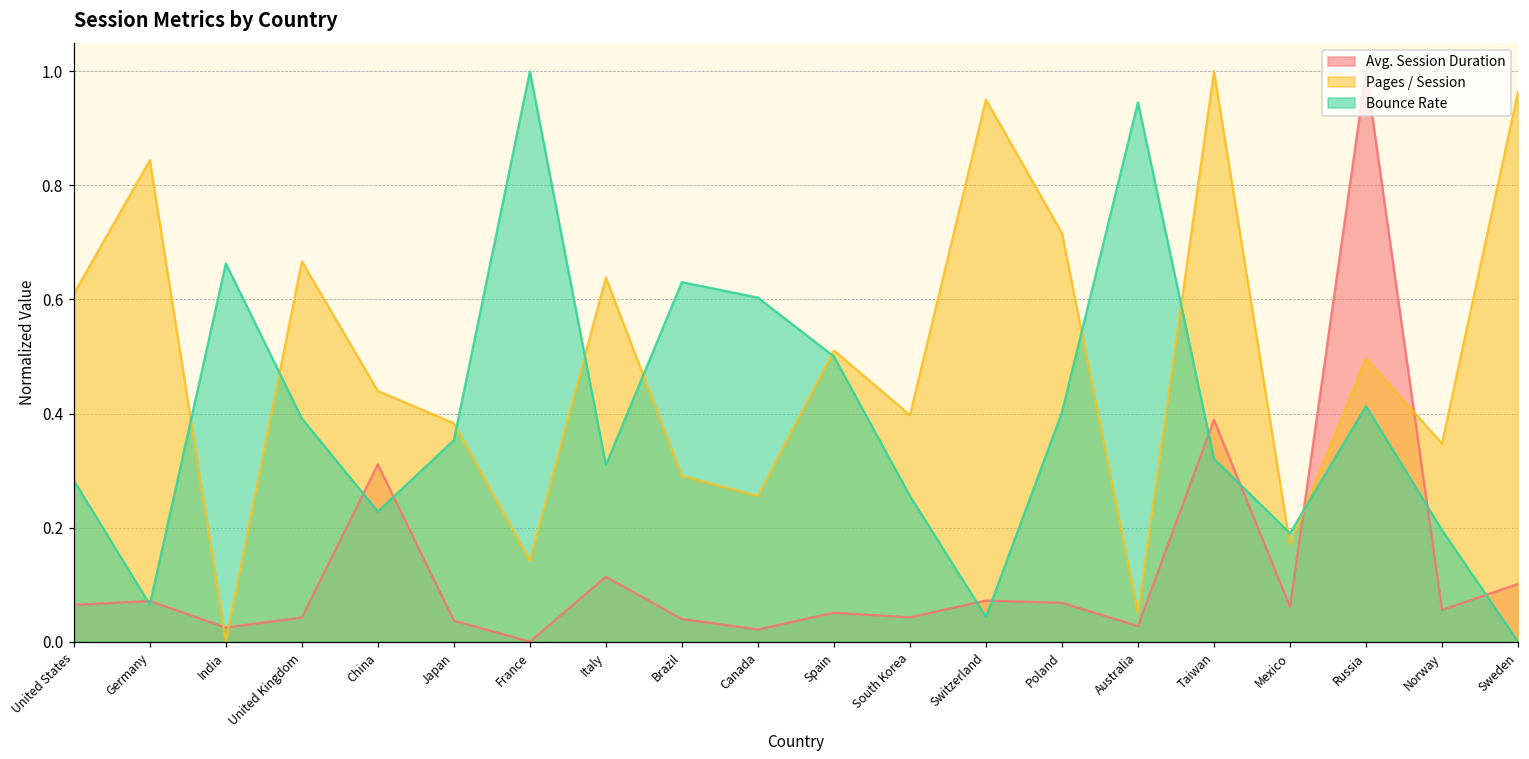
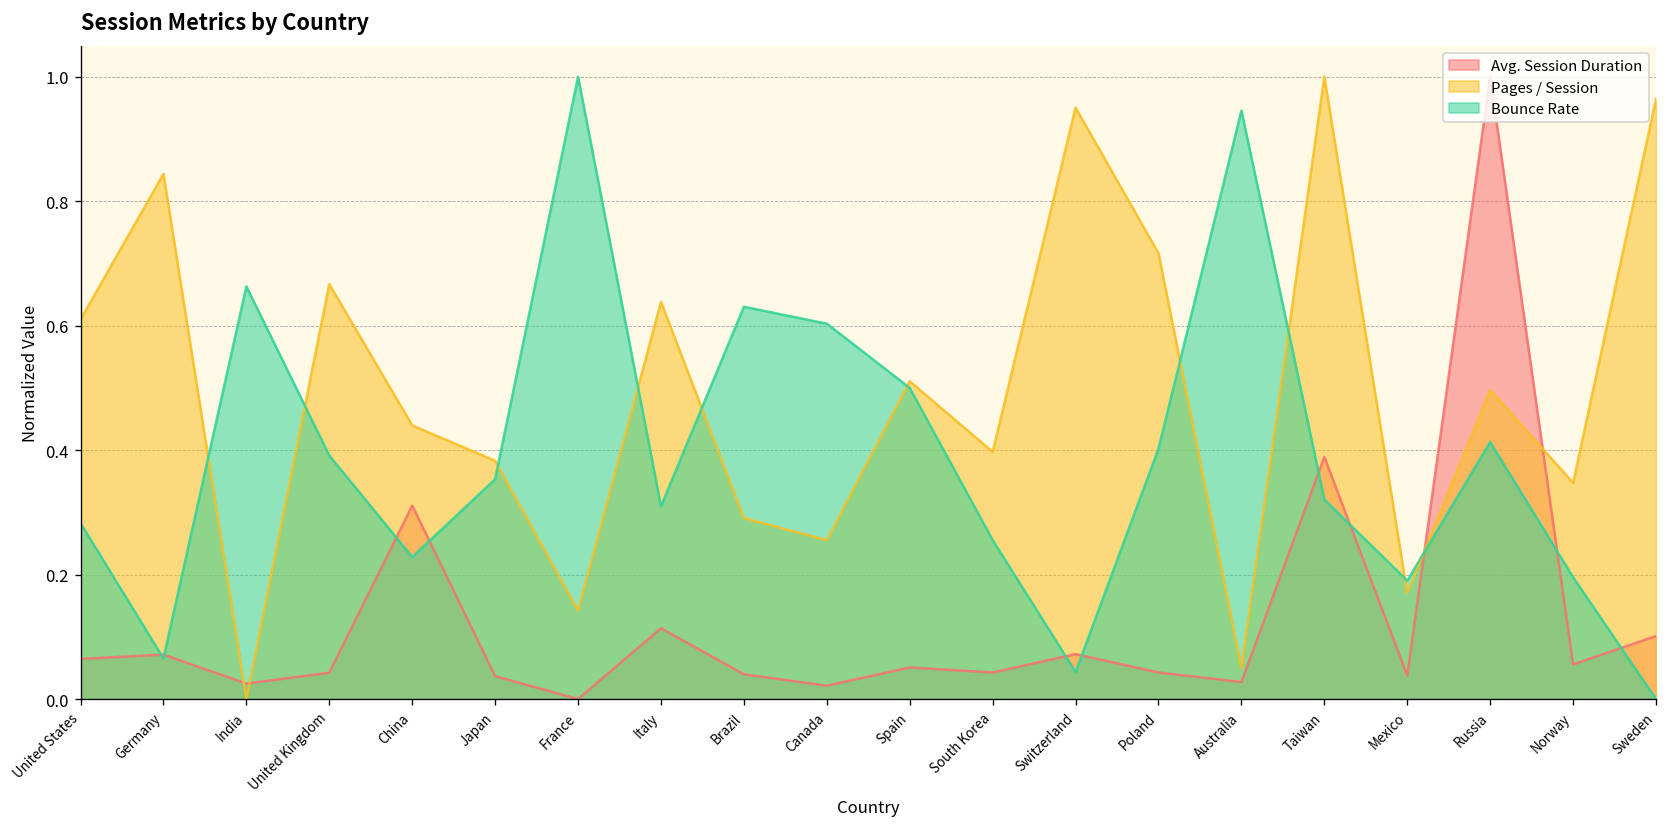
  {
    "Avg. Session Duration": {
      "United States": 0.06,
      "Germany": 0.07,
      "India": 0.02,
      "United Kingdom": 0.04,
      "China": 0.31,
      "Japan": 0.04,
      "France": 0.00,
      "Italy": 0.11,
      "Brazil": 0.04,
      "Canada": 0.02,
      "Spain": 0.05,
      "South Korea": 0.04,
      "Switzerland": 0.07,
-     "Poland": 0.07,
+     "Poland": 0.04,
      "Australia": 0.03,
      "Taiwan": 0.39,
-     "Mexico": 0.06,
+     "Mexico": 0.04,
      "Norway": 0.06,
      "Sweden": 0.10
    },
    "Pages / Session": {
      "United States": 0.61,
      "Germany": 0.84,
      "India": 0.00,
      "United Kingdom": 0.67,
      "China": 0.44,
      "Japan": 0.38,
      "France": 0.14,
      "Italy": 0.64,
      "Brazil": 0.29,
      "Canada": 0.26,
      "Spain": 0.51,
      "South Korea": 0.40,
      "Switzerland": 0.95,
      "Poland": 0.72,
      "Australia": 0.05,
      "Taiwan": 1.00,
      "Mexico": 0.17,
      "Russia": 0.50,
      "Norway": 0.35,
      "Sweden": 0.96
    },
    "Bounce Rate": {
      "United States": 0.28,
      "Germany": 0.07,
      "India": 0.66,
      "United Kingdom": 0.39,
      "China": 0.23,
      "Japan": 0.35,
      "France": 1.00,
      "Italy": 0.31,
      "Brazil": 0.63,
      "Canada": 0.60,
      "Spain": 0.50,
      "South Korea": 0.26,
      "Switzerland": 0.04,
      "Poland": 0.40,
      "Australia": 0.95,
      "Taiwan": 0.32,
      "Mexico": 0.19,
      "Russia": 0.41,
      "Norway": 0.20,
      "Sweden": 0.00
    }
  }
